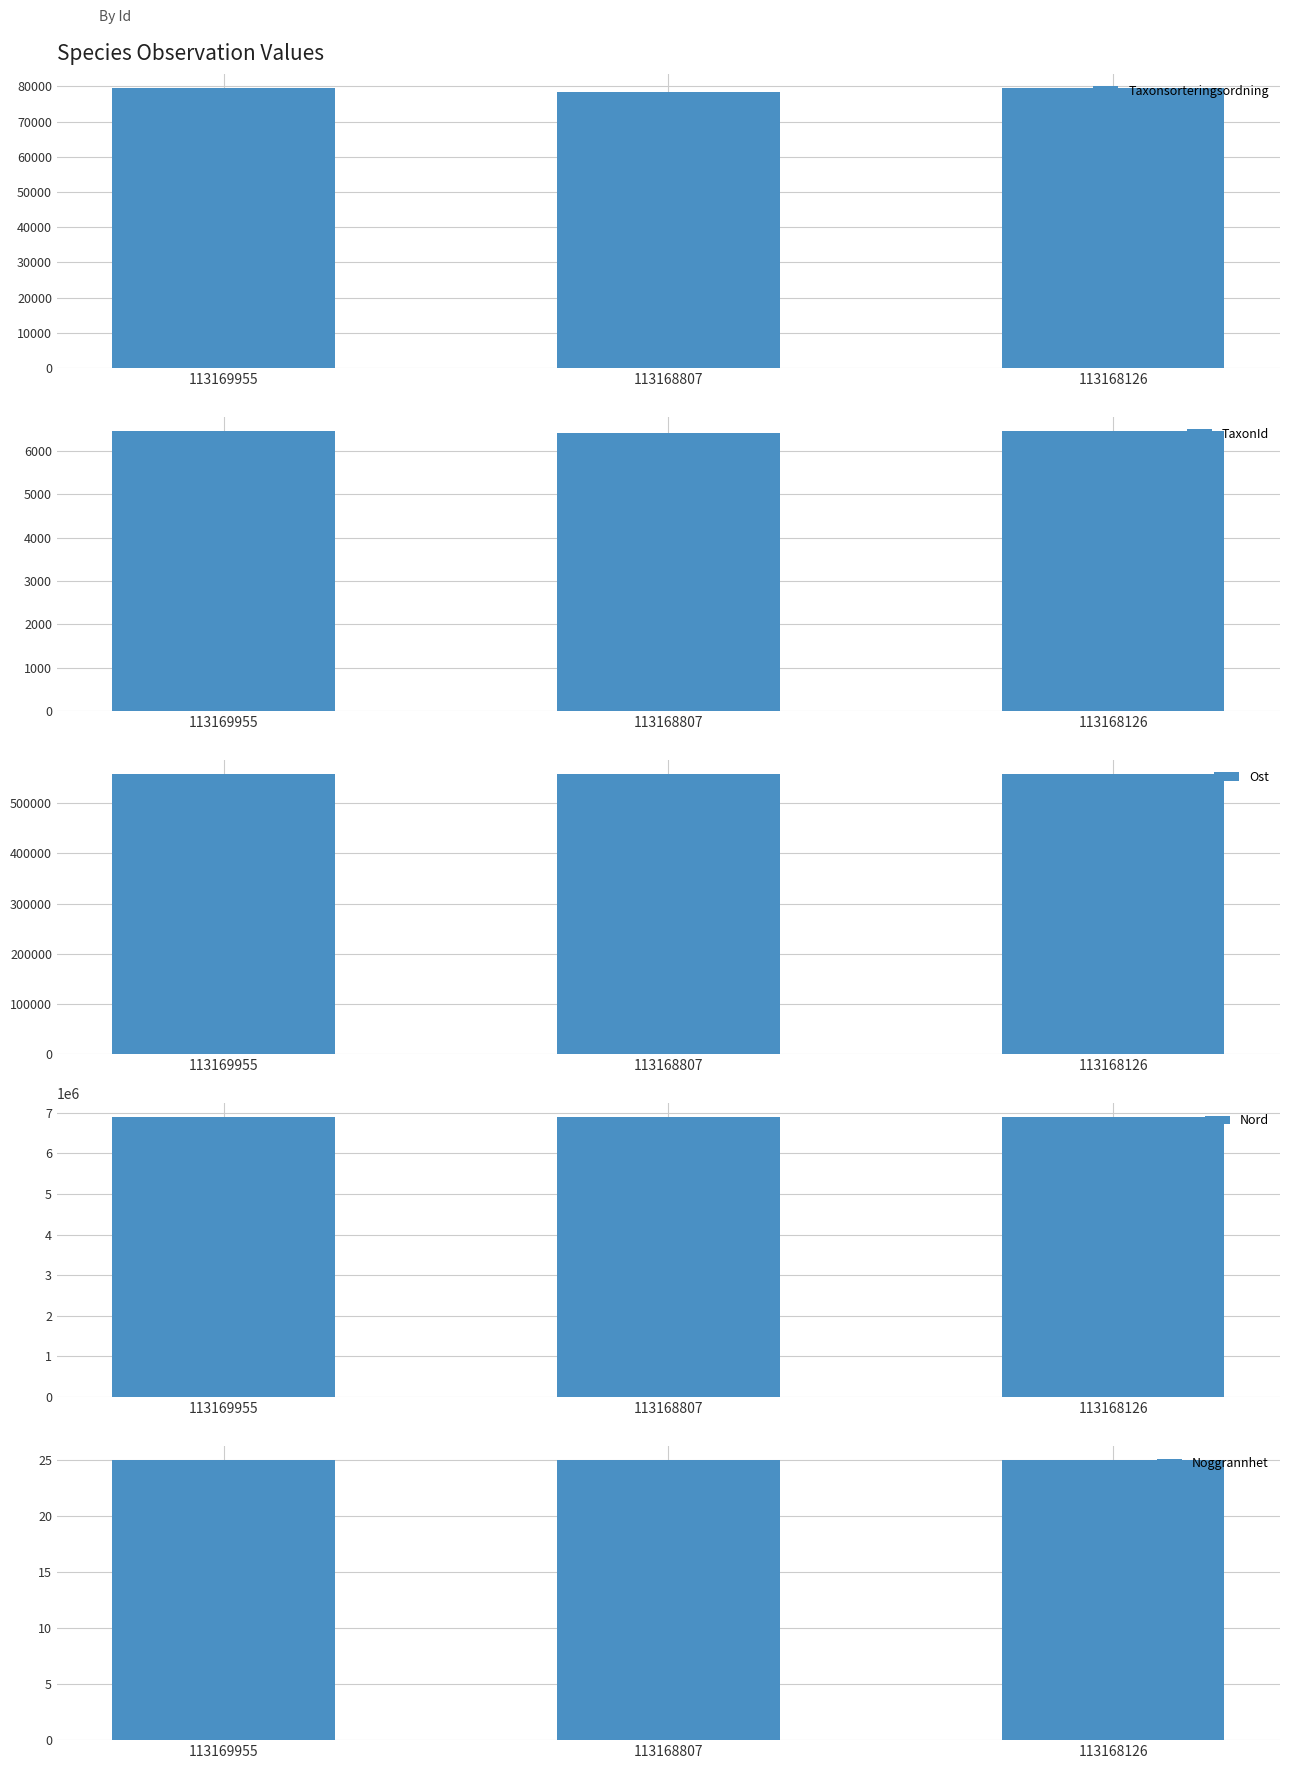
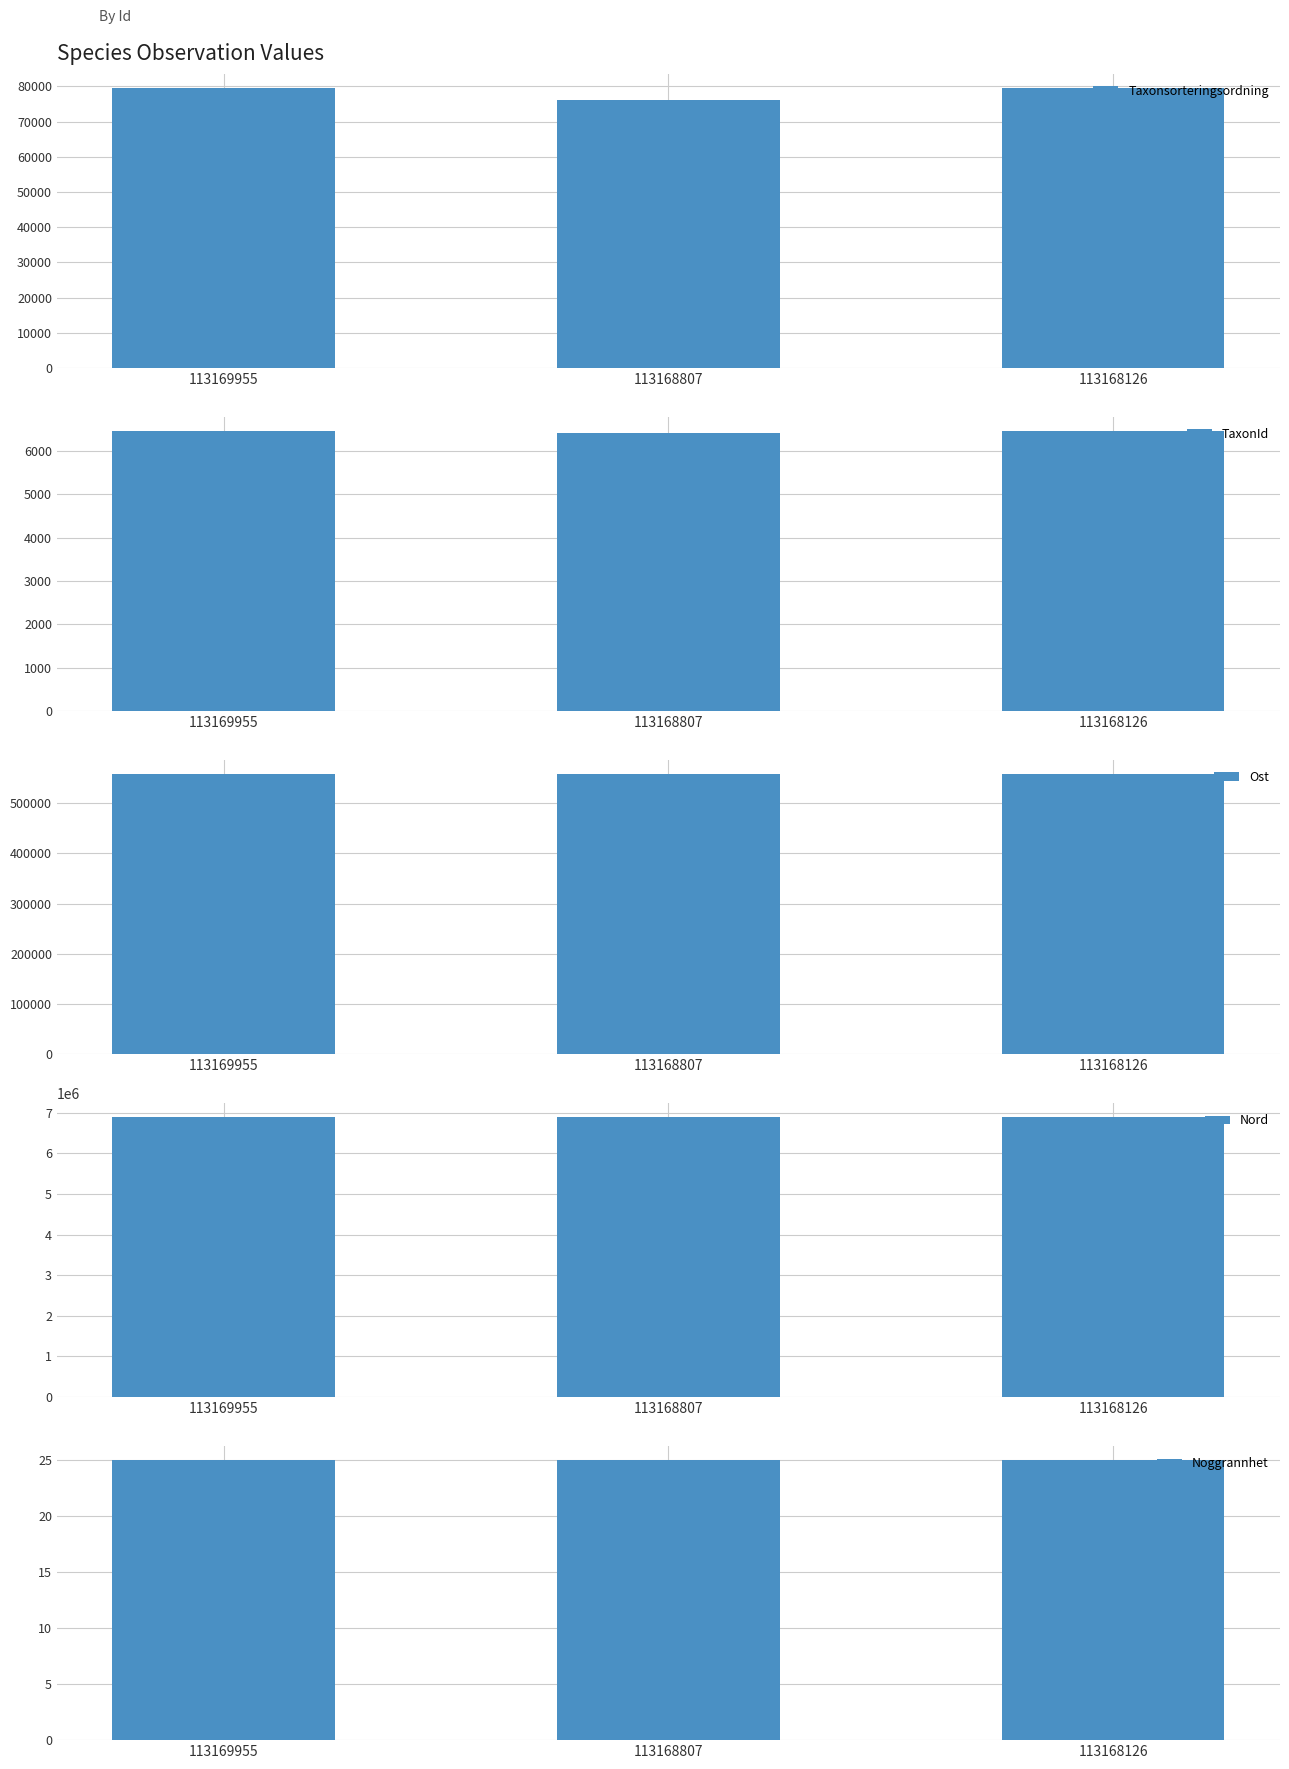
  {
    "Species Observation Values": {
      "113169955": 80000,
-     "113168807": 79000,
+     "113168807": 76000,
      "113168126": 80000
    }
  }
